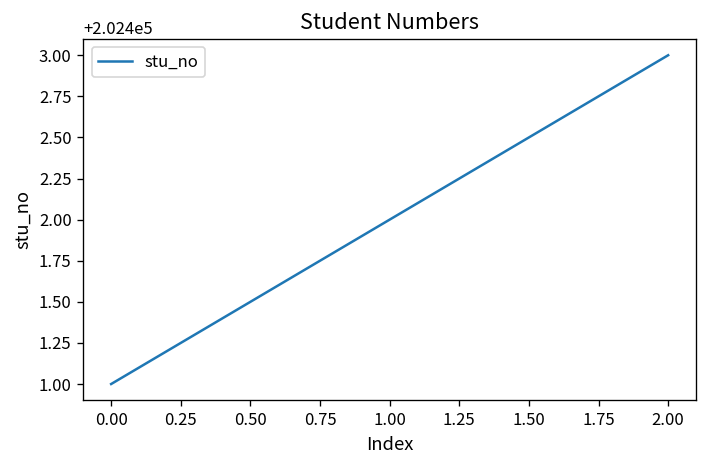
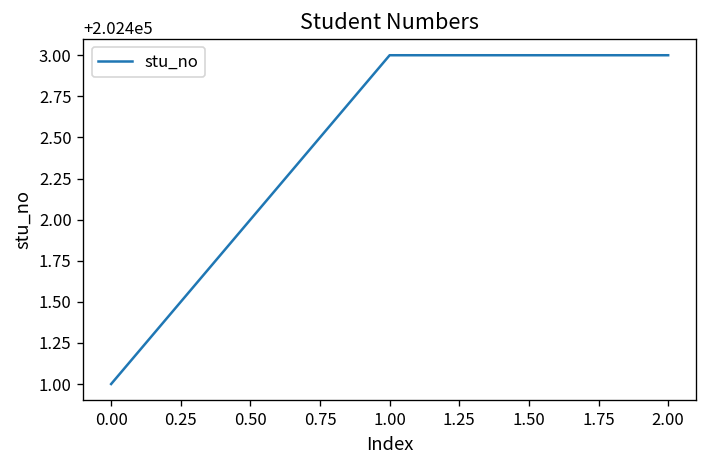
  {
    "0.00": 202401,
-   "1.00": 202402,
+   "1.00": 202403,
    "2.00": 202403
  }
